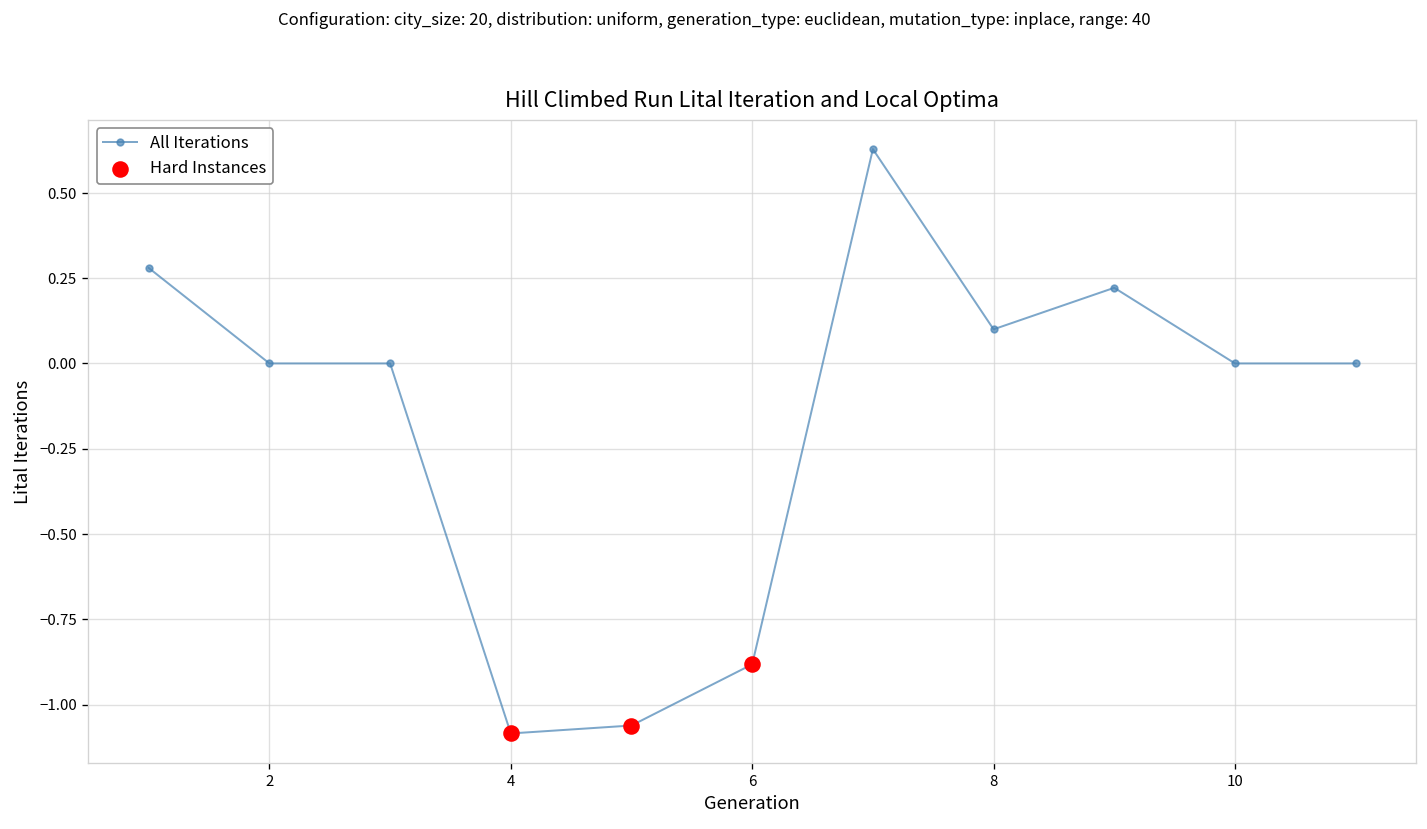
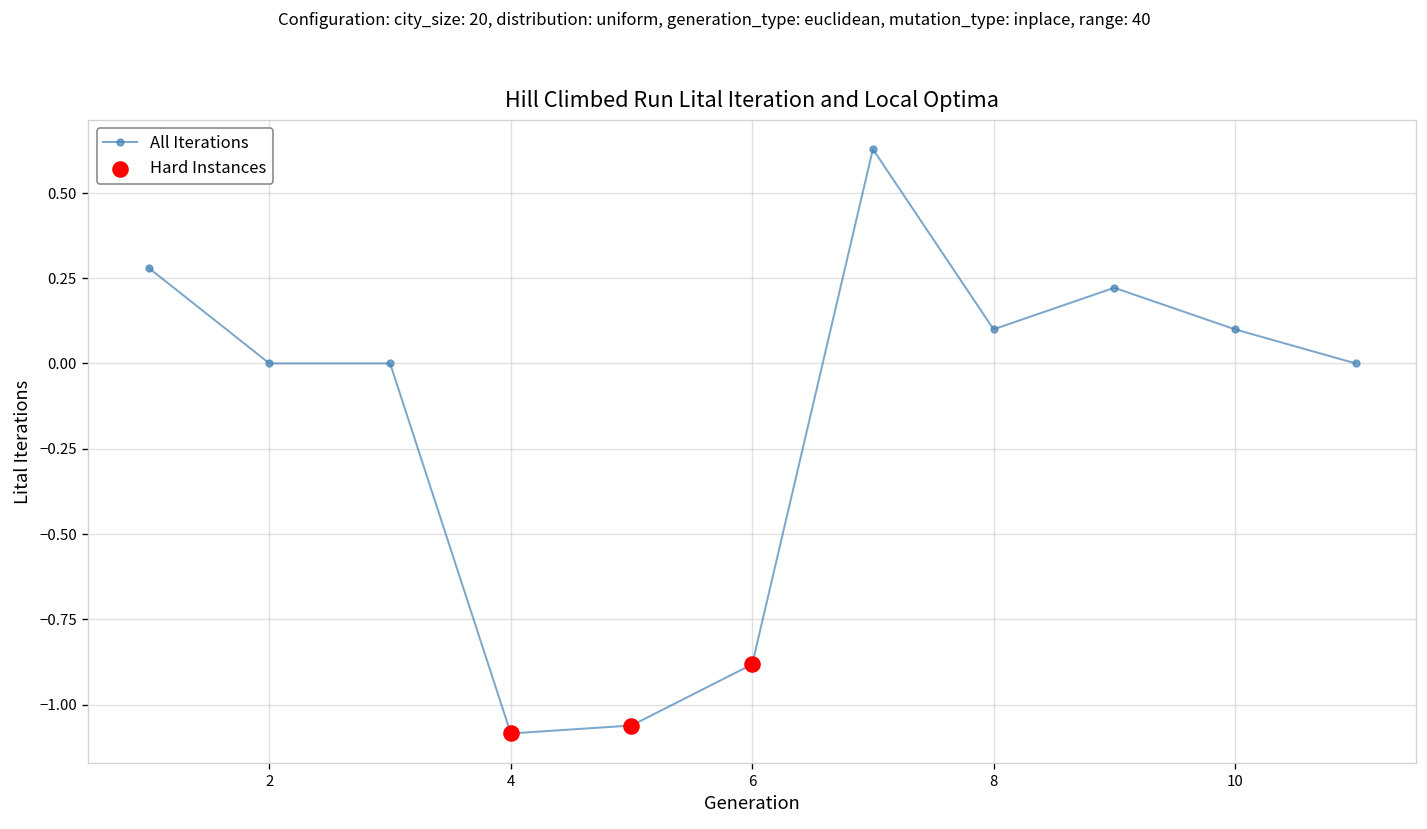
  {
    "All Iterations": {
      "2": 0.0,
      "8": 0.1,
-     "10": 0.0
+     "10": 0.1
    }
  }
